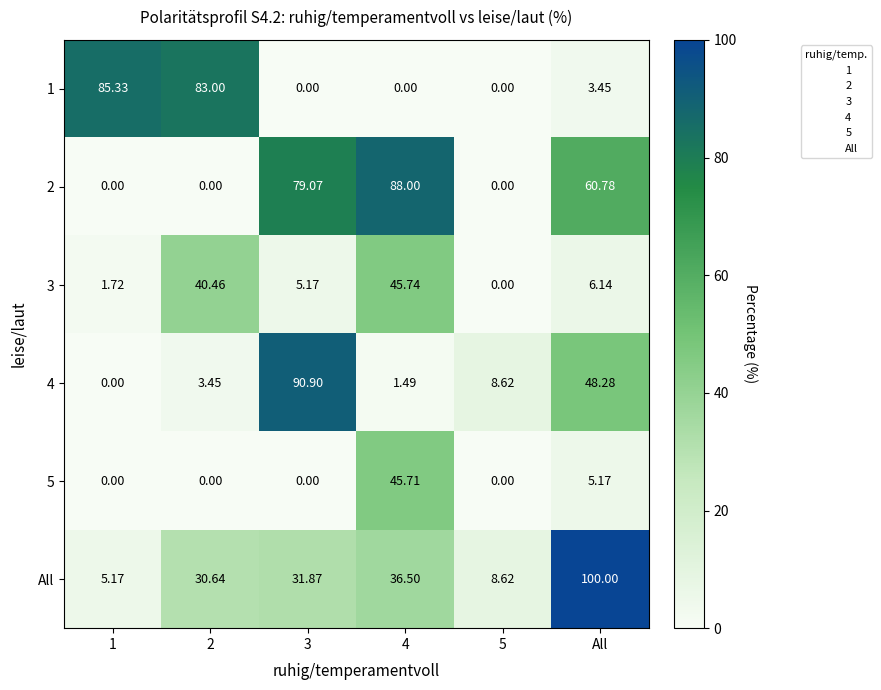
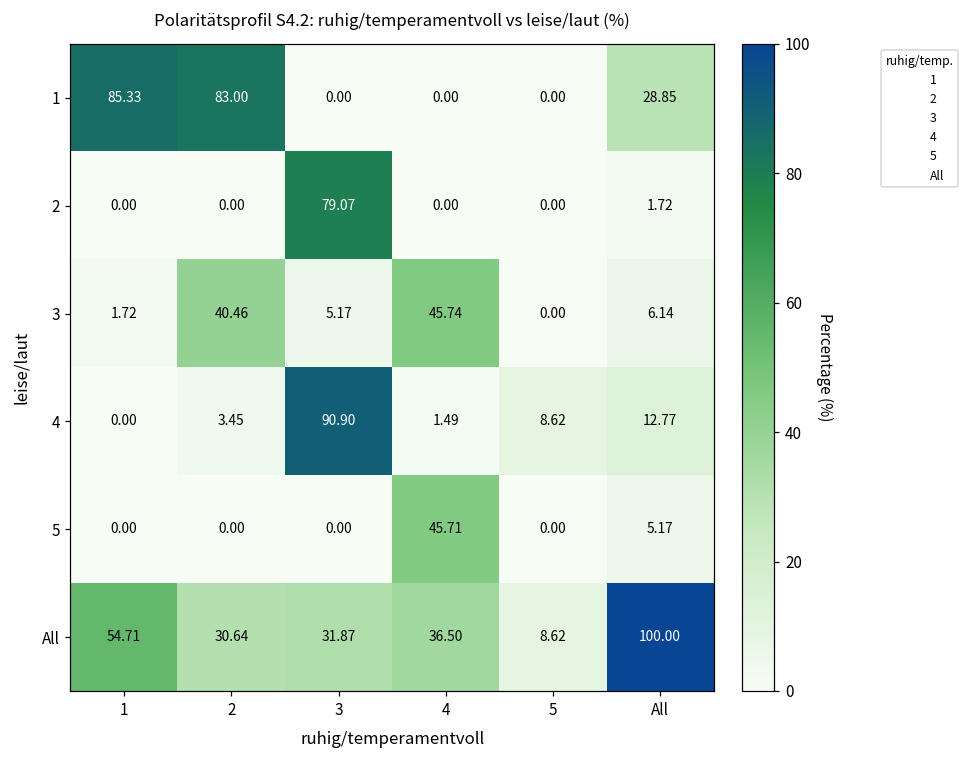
  {
    "1": {
      "1": 85.33,
      "2": 83.00,
      "3": 0.00,
      "4": 0.00,
      "5": 0.00,
-     "All": 3.45
+     "All": 28.85
    },
    "2": {
      "1": 0.00,
      "2": 0.00,
      "3": 79.07,
-     "4": 88.00,
+     "4": 0.00,
      "5": 0.00,
-     "All": 60.78
+     "All": 1.72
    },
    "3": {
      "1": 1.72,
      "2": 40.46,
      "3": 5.17,
      "4": 45.74,
      "5": 0.00,
      "All": 6.14
    },
    "4": {
      "1": 0.00,
      "2": 3.45,
      "3": 90.90,
      "4": 1.49,
      "5": 8.62,
-     "All": 48.28
+     "All": 12.77
    },
    "5": {
      "1": 0.00,
      "2": 0.00,
      "3": 0.00,
      "4": 45.71,
      "5": 0.00,
      "All": 5.17
    },
    "All": {
-     "1": 5.17,
+     "1": 54.71,
      "2": 30.64,
      "3": 31.87,
      "4": 36.50,
      "5": 8.62,
      "All": 100.00
    }
  }
